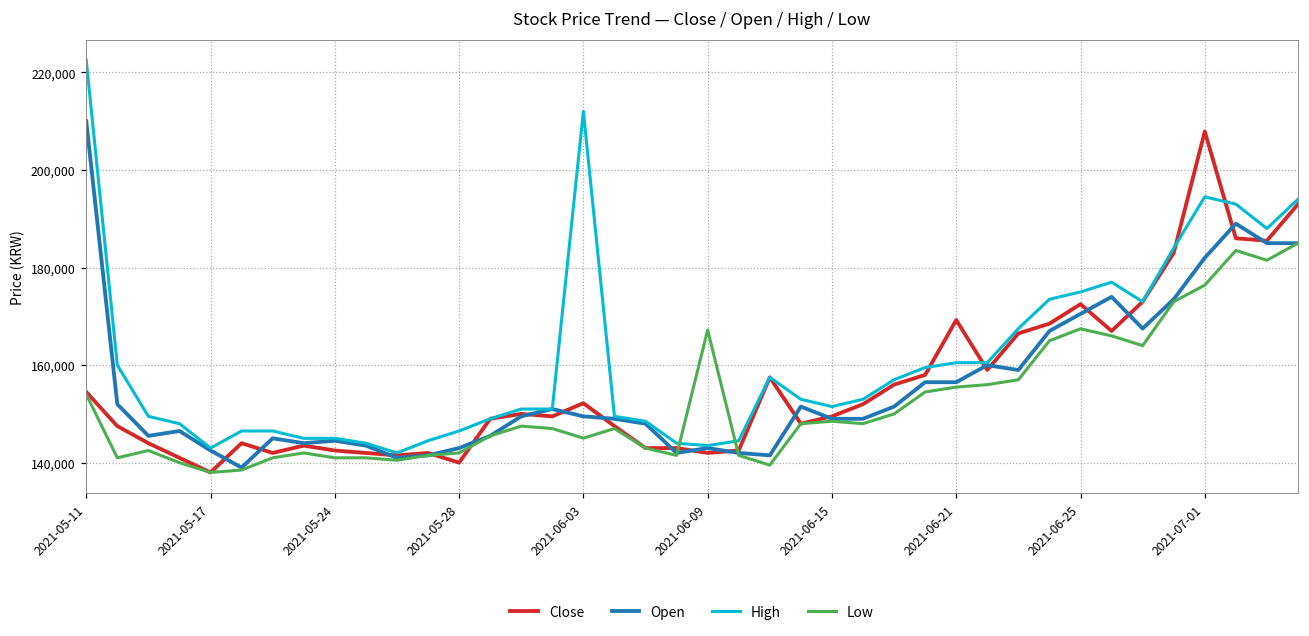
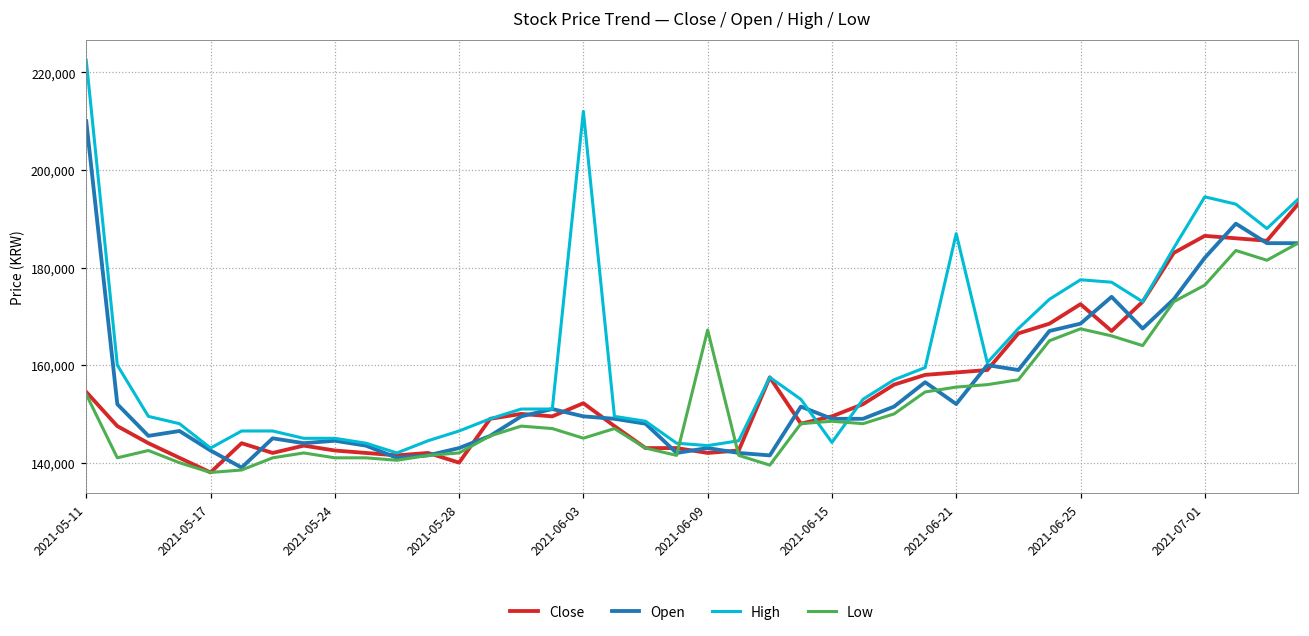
  {
    "Close": {
      "2021-05-24": "143,000",
      "2021-05-28": "140,000",
      "2021-06-03": "152,000",
      "2021-06-09": "142,000",
-     "2021-06-21": "169,000",
+     "2021-06-21": "159,000",
      "2021-06-25": "173,000",
-     "2021-07-01": "208,000"
+     "2021-07-01": "187,000"
    },
    "Open": {
      "2021-05-11": "210,000",
      "2021-05-28": "143,000",
      "2021-06-03": "150,000",
-     "2021-06-21": "157,000",
-     "2021-06-25": "171,000",
+     "2021-06-21": "152,000",
+     "2021-06-25": "169,000",
      "2021-07-01": "182,000"
    },
    "High": {
      "2021-05-11": "223,000",
      "2021-05-28": "147,000",
      "2021-06-03": "212,000",
-     "2021-06-15": "152,000",
-     "2021-06-21": "161,000",
-     "2021-06-25": "175,000",
+     "2021-06-15": "144,000",
+     "2021-06-21": "187,000",
+     "2021-06-25": "177,000",
      "2021-07-01": "195,000"
    },
    "Low": {
      "2021-05-24": "141,000",
      "2021-05-28": "142,000",
      "2021-06-03": "145,000",
      "2021-06-09": "167,000",
      "2021-06-21": "156,000",
      "2021-06-25": "167,000",
      "2021-07-01": "176,000"
    }
  }
